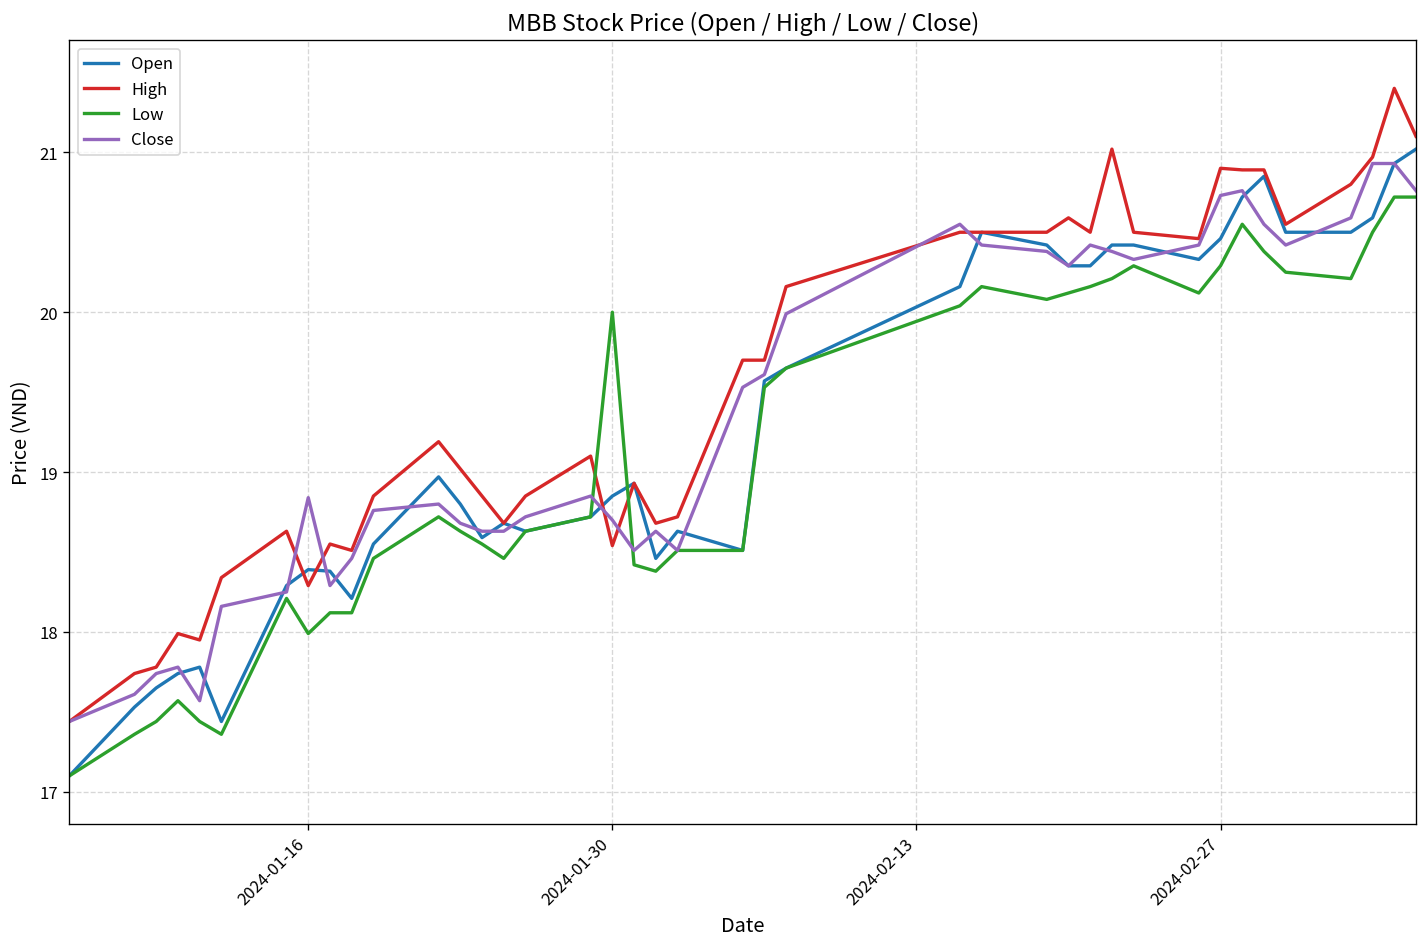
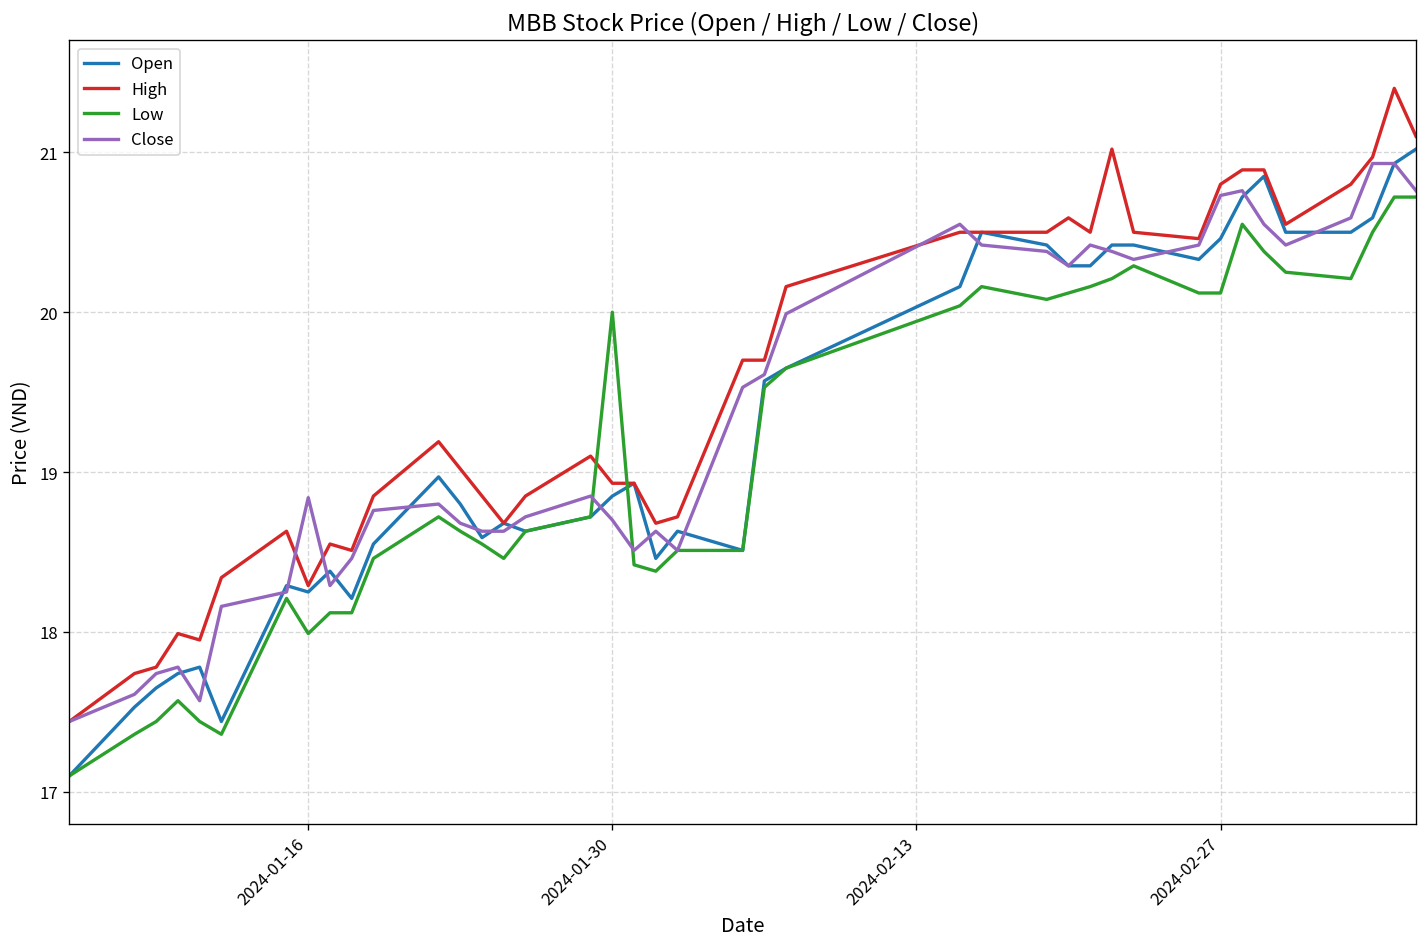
  {
    "Open": {
-     "2024-01-16": 18.39,
+     "2024-01-16": 18.25,
      "2024-01-30": 18.85,
      "2024-02-27": 20.46
    },
    "High": {
      "2024-01-16": 18.29,
-     "2024-01-30": 18.54,
-     "2024-02-27": 20.9
+     "2024-01-30": 18.93,
+     "2024-02-27": 20.8
    },
    "Low": {
      "2024-01-16": 17.99,
      "2024-01-30": 20.00,
-     "2024-02-27": 20.29
+     "2024-02-27": 20.12
    },
    "Close": {
      "2024-01-16": 18.84,
      "2024-01-30": 18.70,
      "2024-02-27": 20.73
    }
  }
